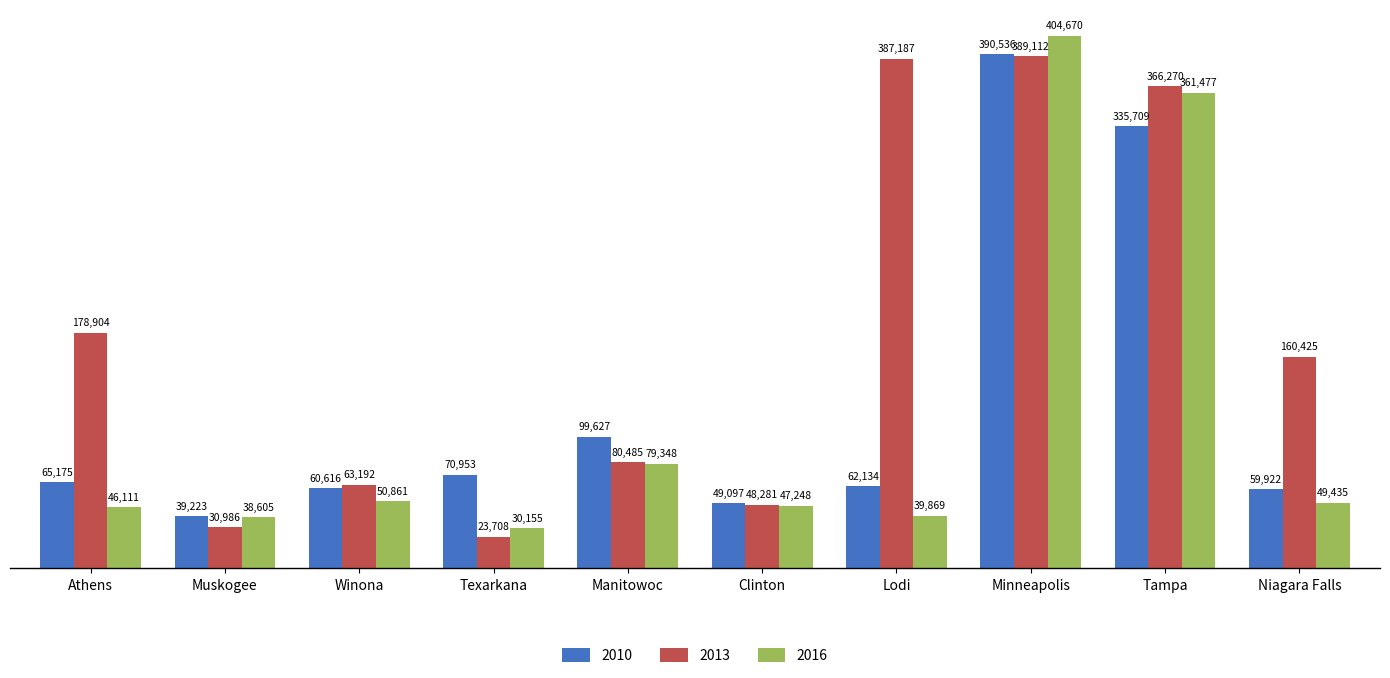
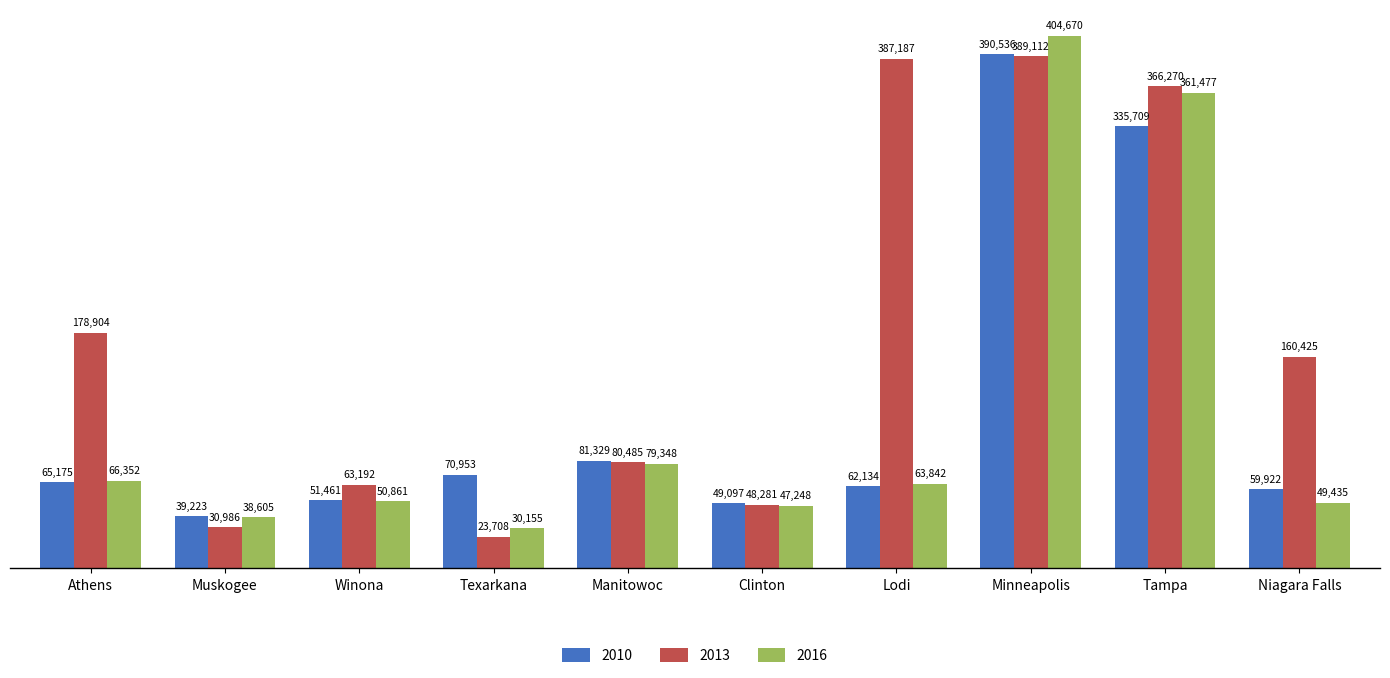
  {
    "2010": {
      "Athens": "65,175",
      "Muskogee": "39,223",
-     "Winona": "60,616",
+     "Winona": "51,461",
      "Texarkana": "70,953",
-     "Manitowoc": "99,627",
+     "Manitowoc": "81,329",
      "Clinton": "49,097",
      "Lodi": "62,134",
      "Minneapolis": "390,536",
      "Tampa": "335,709",
      "Niagara Falls": "59,922"
    },
    "2013": {
      "Athens": "178,904",
      "Muskogee": "30,986",
      "Winona": "63,192",
      "Texarkana": "23,708",
      "Manitowoc": "80,485",
      "Clinton": "48,281",
      "Lodi": "387,187",
      "Minneapolis": "389,112",
      "Tampa": "366,270",
      "Niagara Falls": "160,425"
    },
    "2016": {
-     "Athens": "46,111",
+     "Athens": "66,352",
      "Muskogee": "38,605",
      "Winona": "50,861",
      "Texarkana": "30,155",
      "Manitowoc": "79,348",
      "Clinton": "47,248",
-     "Lodi": "39,869",
+     "Lodi": "63,842",
      "Minneapolis": "404,670",
      "Tampa": "361,477",
      "Niagara Falls": "49,435"
    }
  }
